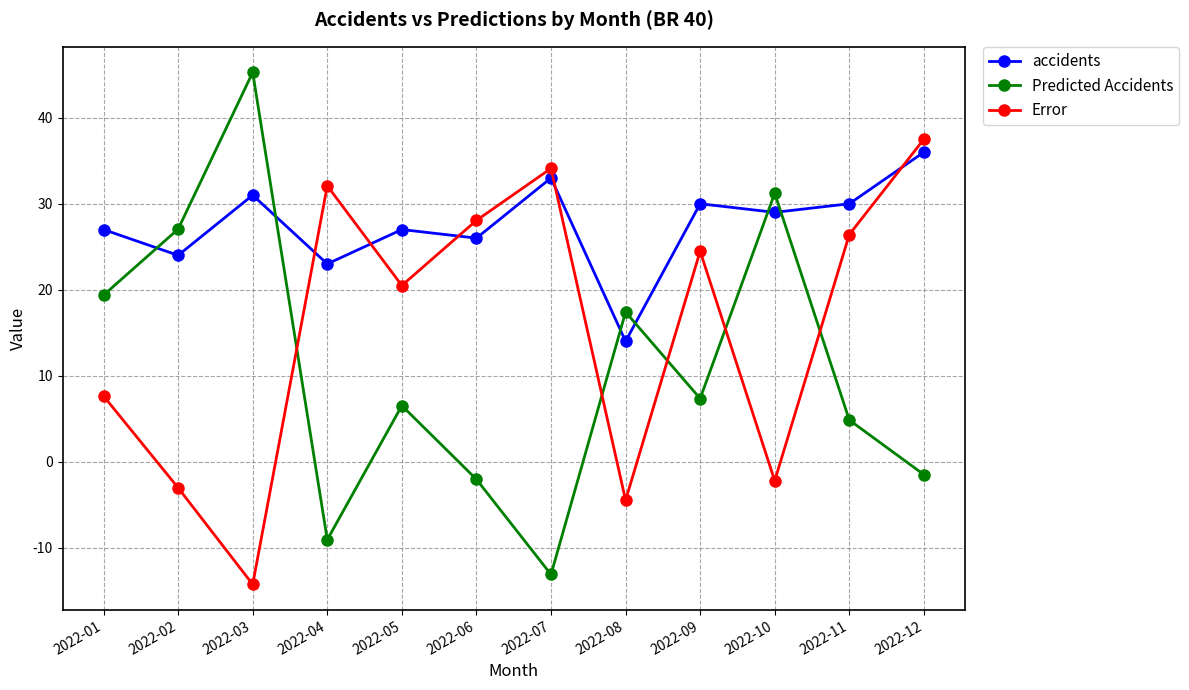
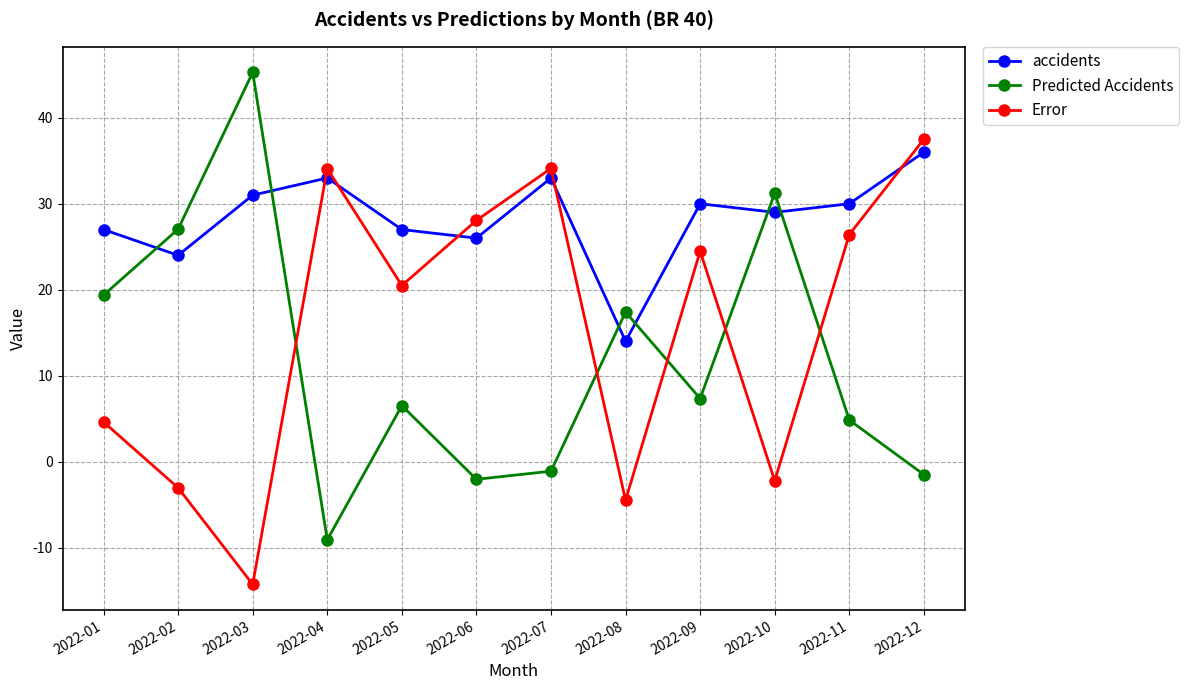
  {
    "accidents": {
      "2022-01": 27,
      "2022-02": 24,
      "2022-03": 31,
-     "2022-04": 23,
+     "2022-04": 33,
      "2022-05": 27,
      "2022-06": 26,
      "2022-07": 33,
      "2022-08": 14,
      "2022-09": 30,
      "2022-10": 29,
      "2022-11": 30,
      "2022-12": 36
    },
    "Predicted Accidents": {
      "2022-01": 19,
      "2022-02": 27,
      "2022-03": 45,
      "2022-04": -9,
      "2022-05": 7,
      "2022-06": -2,
-     "2022-07": -13,
+     "2022-07": -1,
      "2022-08": 17,
      "2022-09": 7,
      "2022-10": 31,
      "2022-11": 5,
      "2022-12": -2
    },
    "Error": {
-     "2022-01": 8,
+     "2022-01": 5,
      "2022-02": -3,
      "2022-03": -14,
-     "2022-04": 32,
+     "2022-04": 34,
      "2022-05": 20,
      "2022-06": 28,
      "2022-07": 34,
      "2022-08": -4,
      "2022-09": 24,
      "2022-10": -2,
      "2022-11": 26,
      "2022-12": 38
    }
  }
